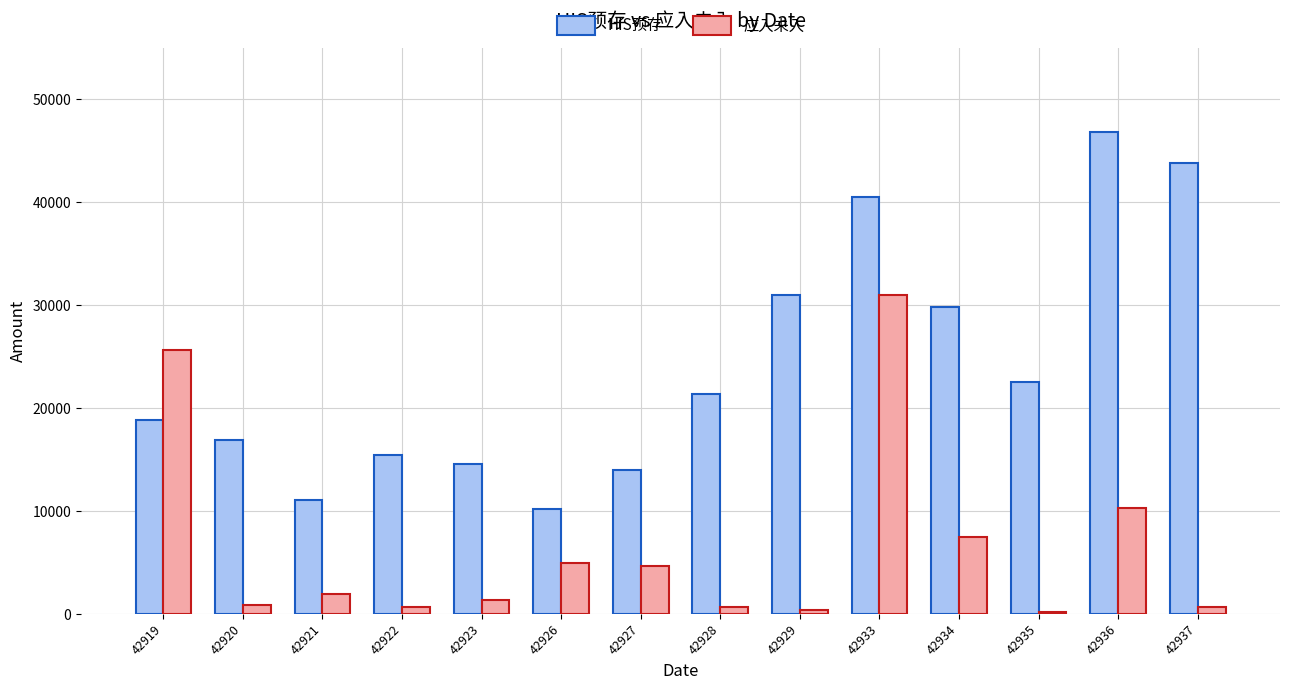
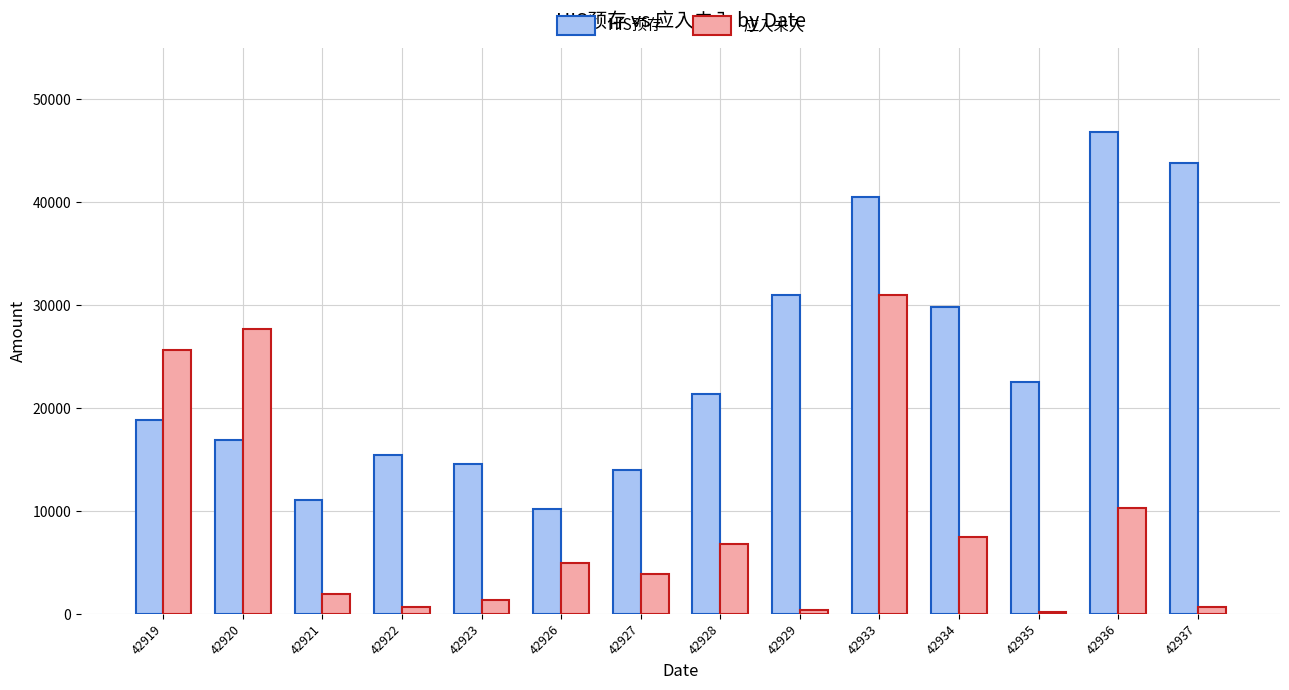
  {
    "HIS预存": {
      "42919": 18800,
      "42920": 16900,
      "42921": 11000,
      "42922": 15400,
      "42923": 14500,
      "42926": 10200,
      "42927": 13900,
      "42928": 21300,
      "42929": 31000,
      "42933": 40500,
      "42934": 29800,
      "42935": 22500,
      "42936": 46800,
      "42937": 43800
    },
    "应入未入": {
      "42919": 25600,
-     "42920": 900,
+     "42920": 27600,
      "42921": 1900,
      "42922": 700,
      "42923": 1400,
      "42926": 5000,
-     "42927": 4600,
-     "42928": 700,
+     "42927": 3900,
+     "42928": 6800,
      "42929": 400,
      "42933": 30900,
      "42934": 7400,
      "42936": 10200,
      "42937": 600
    }
  }
